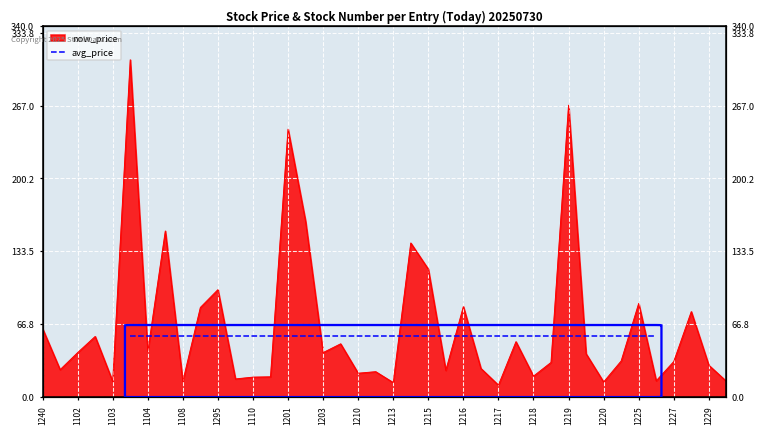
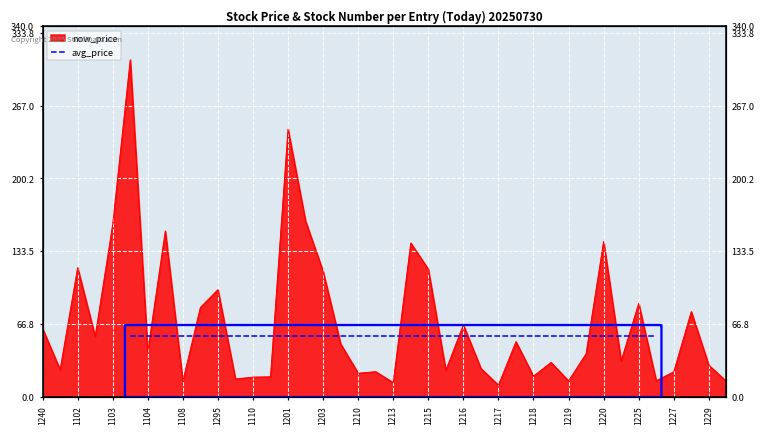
  {
    "now_price": {
      "1240": 60,
-     "1102": 40,
-     "1103": 10,
+     "1102": 120,
+     "1103": 160,
      "1104": 40,
      "1108": 10,
      "1295": 100,
      "1110": 20,
      "1201": 250,
-     "1203": 40,
+     "1203": 120,
      "1210": 20,
      "1213": 10,
      "1215": 120,
-     "1216": 80,
+     "1216": 70,
      "1217": 10,
      "1218": 20,
-     "1219": 270,
-     "1220": 10,
+     "1219": 10,
+     "1220": 140,
      "1225": 90,
-     "1227": 30,
+     "1227": 20,
      "1229": 30
    },
    "avg_price": {
      "1104": 60,
      "1108": 60,
      "1295": 60,
      "1110": 60,
      "1201": 60,
      "1203": 60,
      "1210": 60,
      "1213": 60,
      "1215": 60,
      "1216": 60,
      "1217": 60,
      "1218": 60,
      "1219": 60,
      "1220": 60,
      "1225": 60
    }
  }
